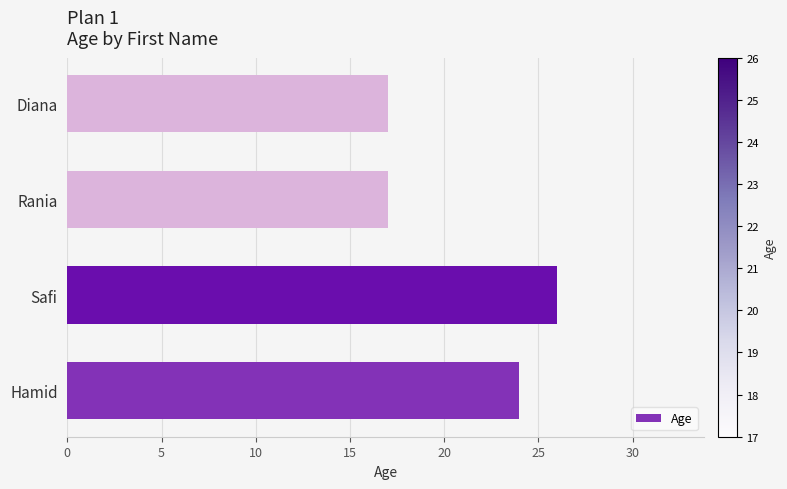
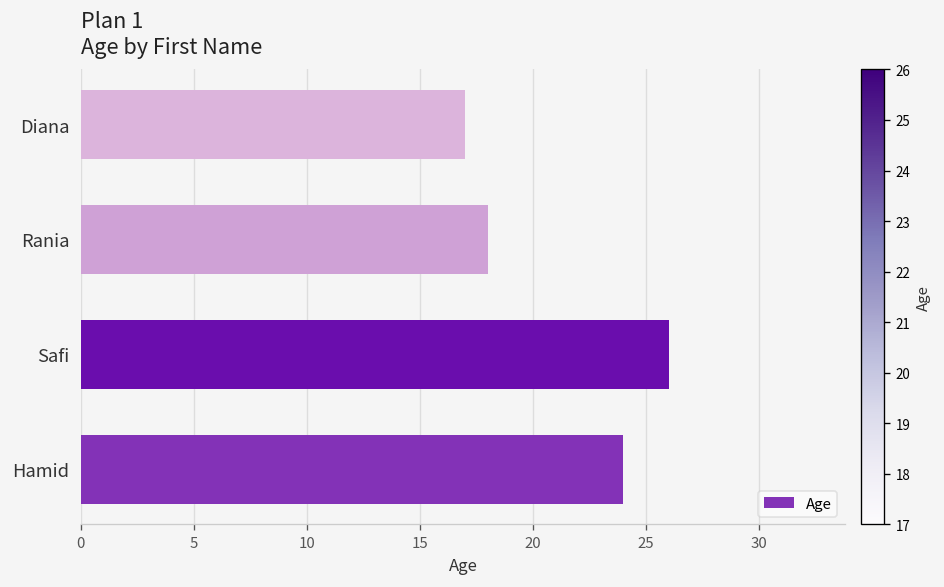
  {
    "Diana": 17,
-   "Rania": 17,
+   "Rania": 18,
    "Safi": 26,
    "Hamid": 24
  }
